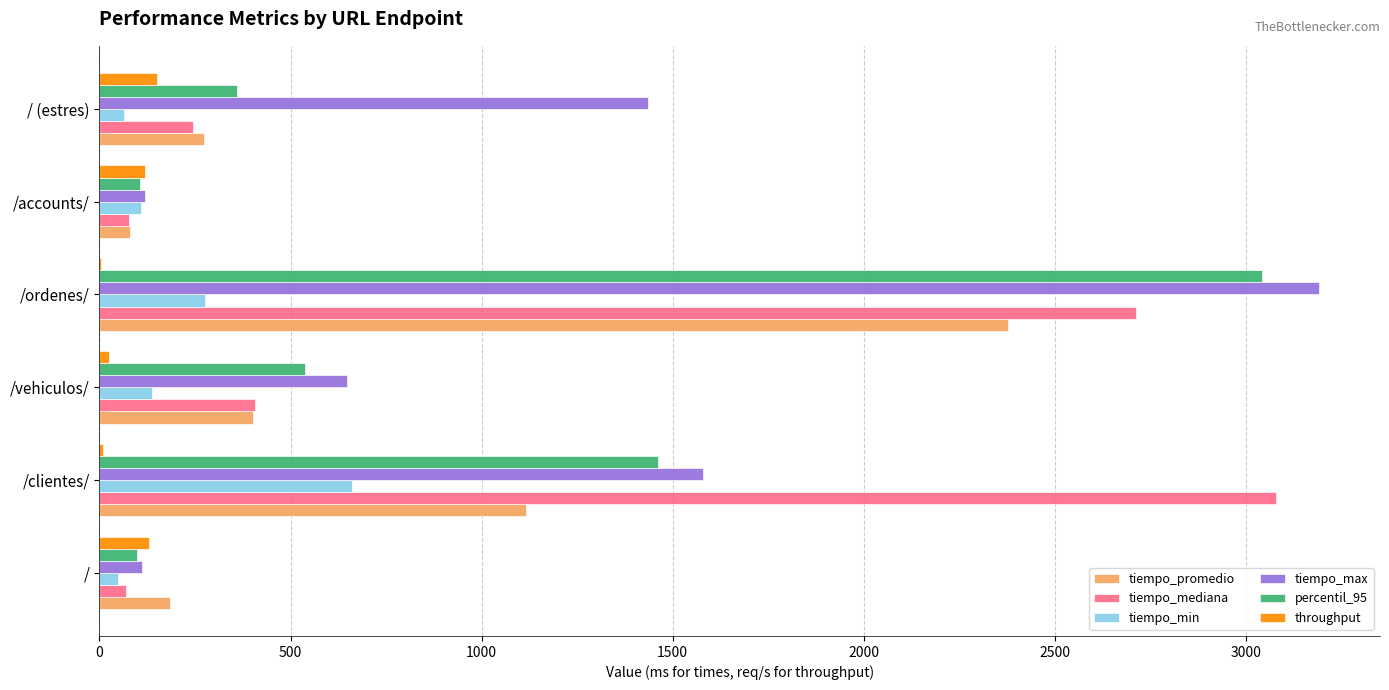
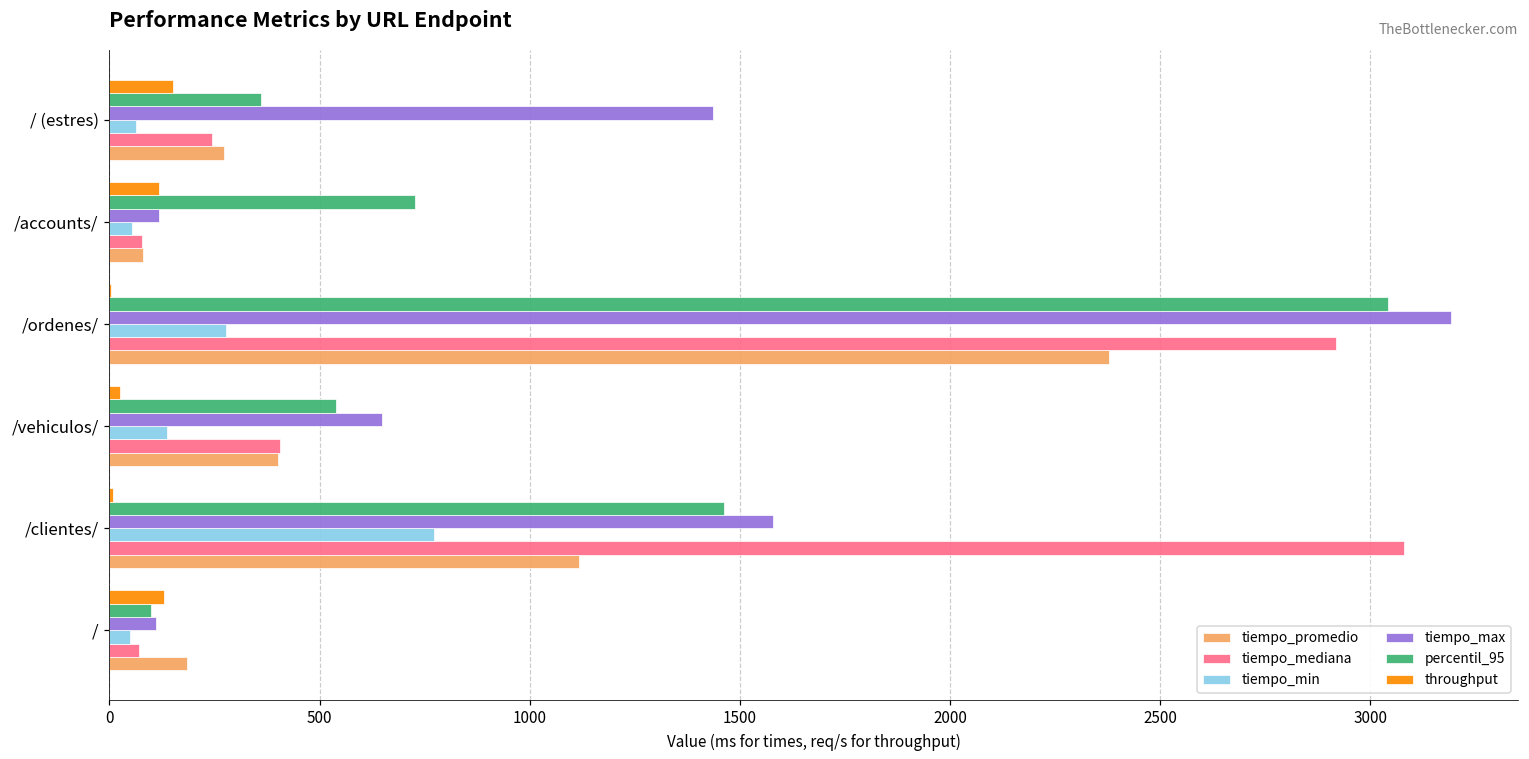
  {
    "tiempo_promedio": {
      "/ (estres)": 270,
      "/accounts/": 80,
      "/ordenes/": 2380,
      "/vehiculos/": 400,
      "/clientes/": 1120,
      "/": 180
    },
    "tiempo_mediana": {
      "/ (estres)": 250,
      "/accounts/": 80,
-     "/ordenes/": 2710,
+     "/ordenes/": 2920,
      "/vehiculos/": 410,
      "/clientes/": 3080,
      "/": 70
    },
    "tiempo_min": {
      "/ (estres)": 60,
-     "/accounts/": 110,
+     "/accounts/": 50,
      "/ordenes/": 280,
      "/vehiculos/": 140,
-     "/clientes/": 660,
+     "/clientes/": 770,
      "/": 50
    },
    "tiempo_max": {
      "/ (estres)": 1440,
      "/accounts/": 120,
      "/ordenes/": 3190,
      "/vehiculos/": 650,
      "/clientes/": 1580,
      "/": 110
    },
    "percentil_95": {
      "/ (estres)": 360,
-     "/accounts/": 110,
+     "/accounts/": 730,
      "/ordenes/": 3040,
      "/vehiculos/": 540,
      "/clientes/": 1460,
      "/": 100
    },
    "throughput": {
      "/ (estres)": 150,
      "/accounts/": 120,
      "/vehiculos/": 20,
      "/clientes/": 10,
      "/": 130
    }
  }
